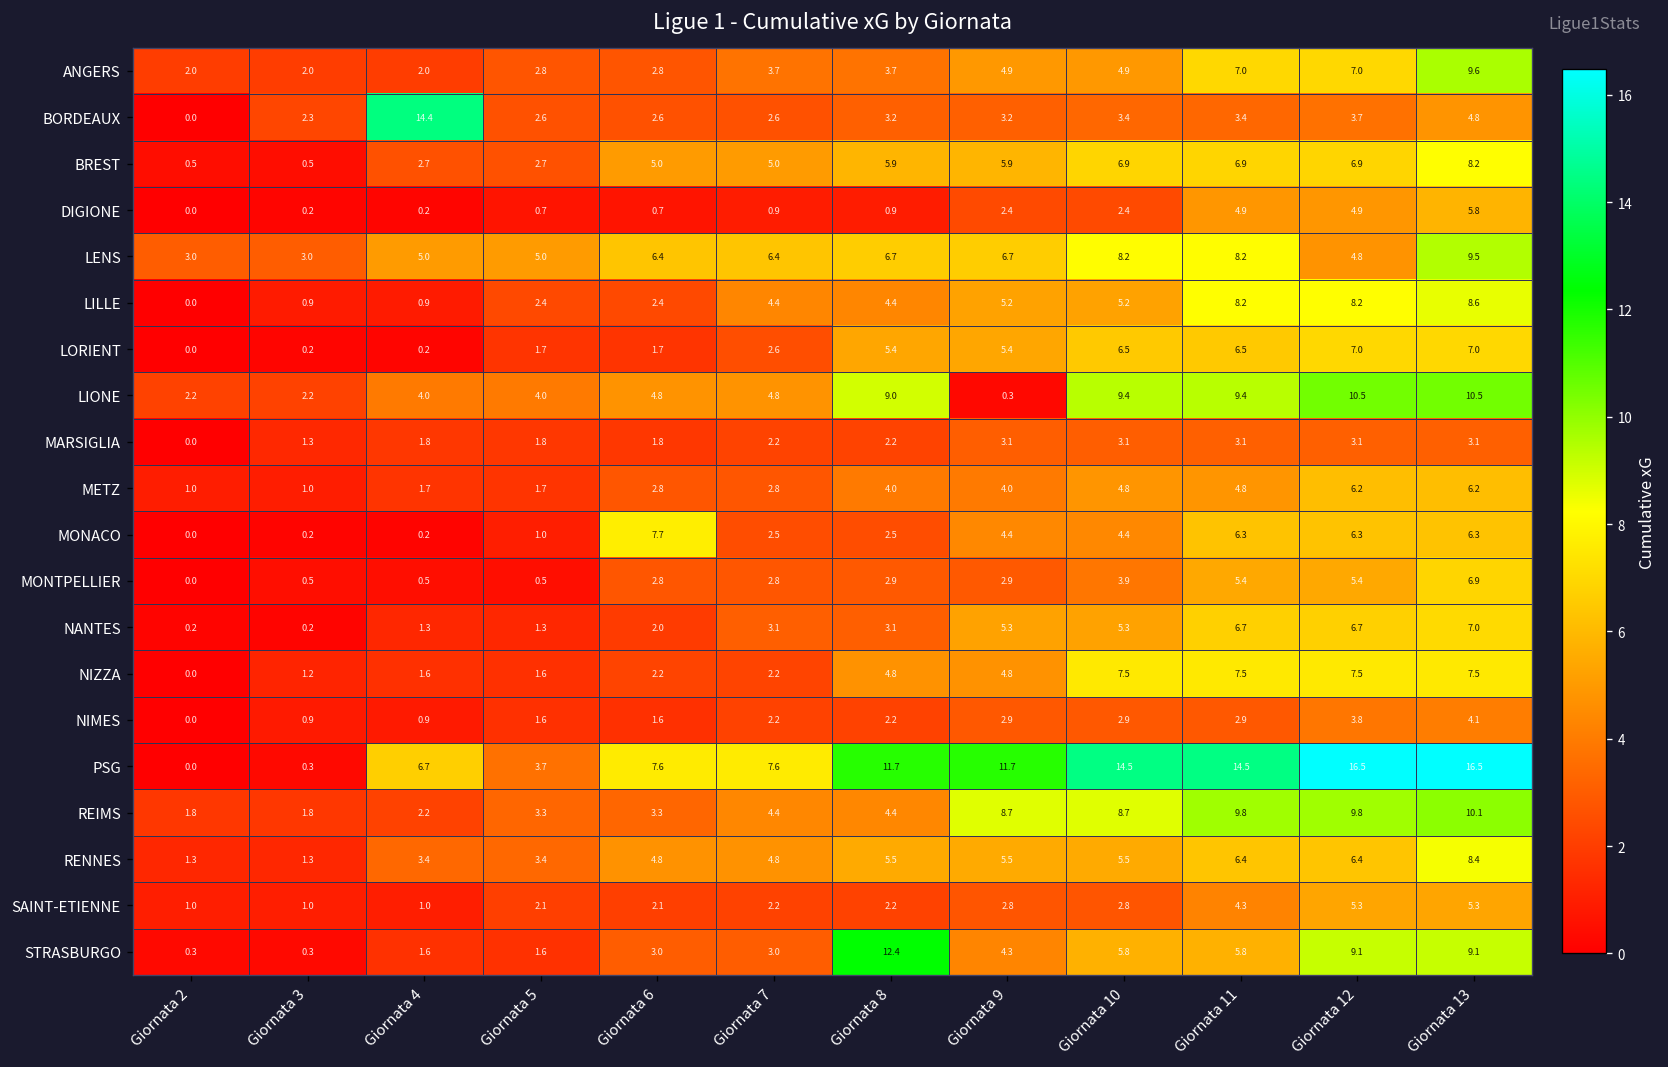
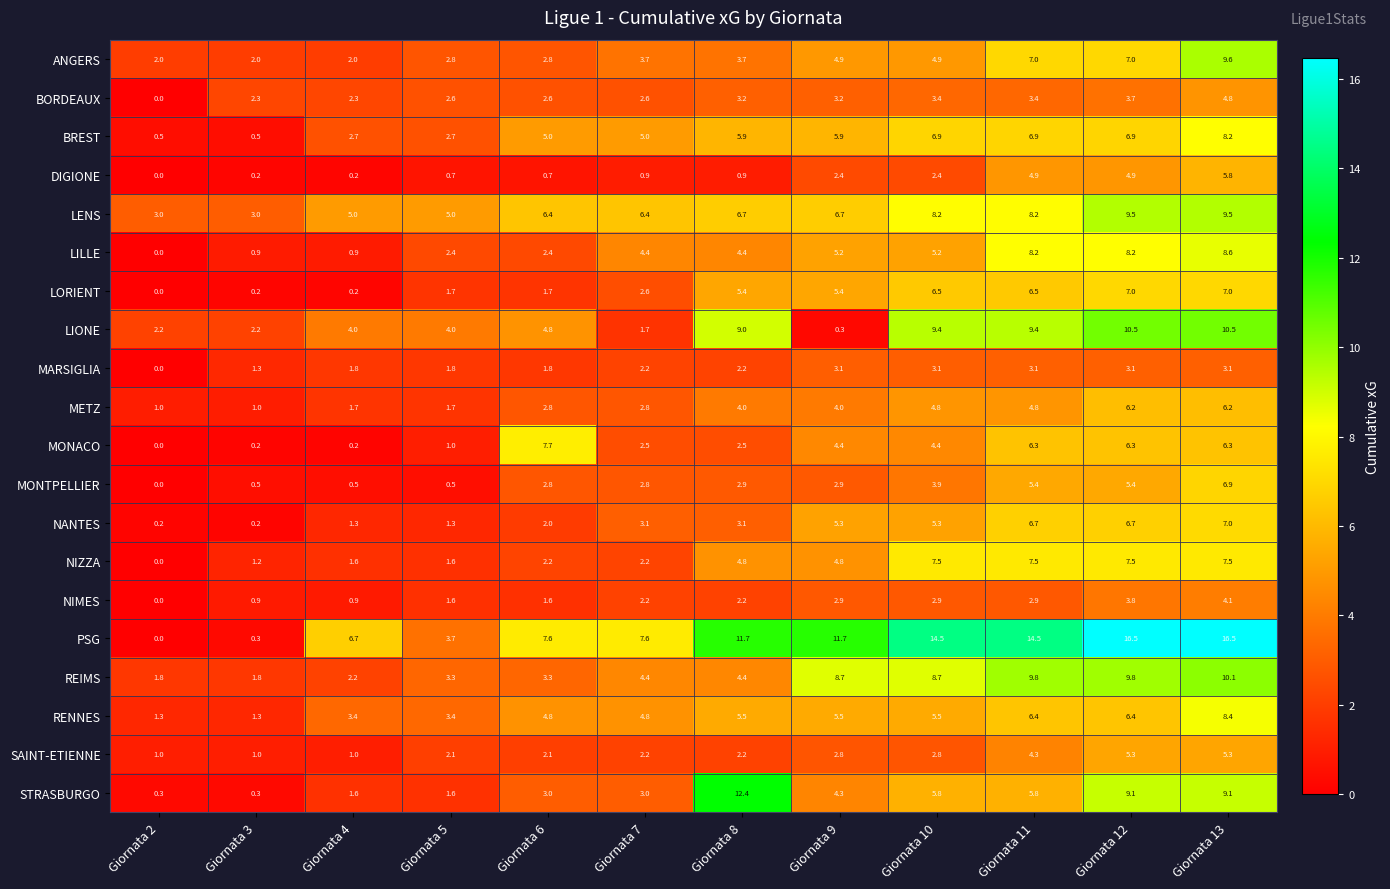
  {
    "BORDEAUX": {
      "Giornata 2": 0.0,
      "Giornata 3": 2.3,
-     "Giornata 4": 14.4,
+     "Giornata 4": 2.3,
      "Giornata 5": 2.6,
      "Giornata 6": 2.6,
      "Giornata 7": 2.6,
      "Giornata 8": 3.2,
      "Giornata 9": 3.2,
      "Giornata 10": 3.4,
      "Giornata 11": 3.4,
      "Giornata 12": 3.7,
      "Giornata 13": 4.8
    },
    "LENS": {
      "Giornata 2": 3.0,
      "Giornata 3": 3.0,
      "Giornata 4": 5.0,
      "Giornata 5": 5.0,
      "Giornata 6": 6.4,
      "Giornata 7": 6.4,
      "Giornata 8": 6.7,
      "Giornata 9": 6.7,
      "Giornata 10": 8.2,
      "Giornata 11": 8.2,
-     "Giornata 12": 4.8,
+     "Giornata 12": 9.5,
      "Giornata 13": 9.5
    },
    "LIONE": {
      "Giornata 2": 2.2,
      "Giornata 3": 2.2,
      "Giornata 4": 4.0,
      "Giornata 5": 4.0,
      "Giornata 6": 4.8,
-     "Giornata 7": 4.8,
+     "Giornata 7": 1.7,
      "Giornata 8": 9.0,
      "Giornata 9": 0.3,
      "Giornata 10": 9.4,
      "Giornata 11": 9.4,
      "Giornata 12": 10.5,
      "Giornata 13": 10.5
    }
  }
